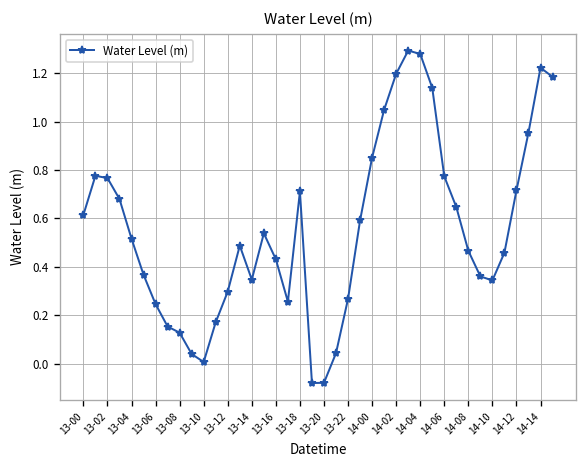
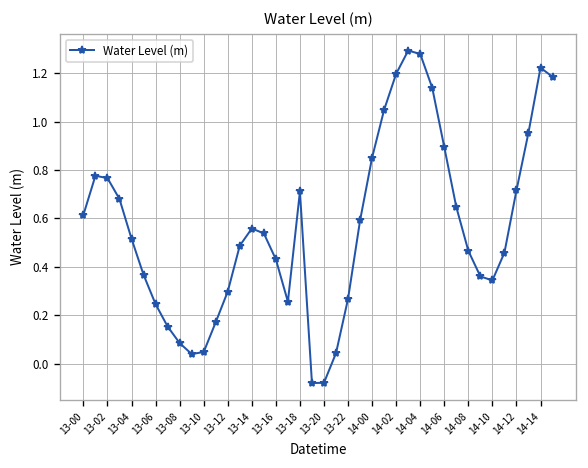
  {
    "13-00": 0.61,
    "13-02": 0.77,
    "13-04": 0.52,
    "13-06": 0.25,
-   "13-08": 0.13,
-   "13-10": 0.01,
+   "13-08": 0.09,
+   "13-10": 0.05,
    "13-12": 0.30,
-   "13-14": 0.35,
+   "13-14": 0.56,
    "13-16": 0.43,
    "13-18": 0.71,
    "13-20": -0.08,
    "13-22": 0.27,
    "14-00": 0.85,
    "14-02": 1.20,
    "14-04": 1.28,
-   "14-06": 0.77,
+   "14-06": 0.89,
    "14-08": 0.47,
    "14-10": 0.34,
    "14-12": 0.72,
    "14-14": 1.22
  }
